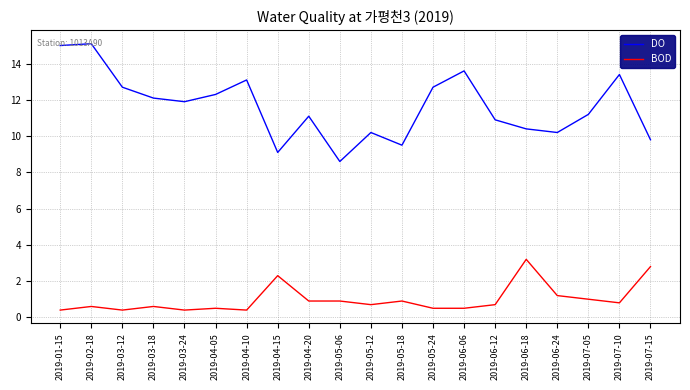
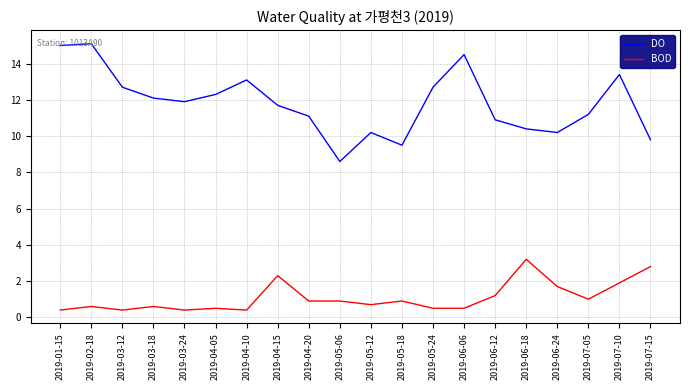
  {
    "DO": {
      "2019-03-12": 12.7,
      "2019-03-18": 12.1,
      "2019-03-24": 11.9,
      "2019-04-05": 12.3,
      "2019-04-10": 13.1,
-     "2019-04-15": 9.1,
+     "2019-04-15": 11.7,
      "2019-04-20": 11.1,
      "2019-05-06": 8.6,
      "2019-05-12": 10.2,
      "2019-05-18": 9.5,
      "2019-05-24": 12.7,
-     "2019-06-06": 13.6,
+     "2019-06-06": 14.5,
      "2019-06-12": 10.9,
      "2019-06-18": 10.4,
      "2019-06-24": 10.2,
      "2019-07-05": 11.2,
      "2019-07-10": 13.4,
      "2019-07-15": 9.8
    },
    "BOD": {
      "2019-01-15": 0.4,
      "2019-02-18": 0.6,
      "2019-03-12": 0.4,
      "2019-03-18": 0.6,
      "2019-03-24": 0.4,
      "2019-04-05": 0.5,
      "2019-04-10": 0.4,
      "2019-04-15": 2.3,
      "2019-04-20": 0.9,
      "2019-05-06": 0.9,
      "2019-05-12": 0.7,
      "2019-05-18": 0.9,
      "2019-05-24": 0.5,
      "2019-06-06": 0.5,
-     "2019-06-12": 0.7,
+     "2019-06-12": 1.2,
      "2019-06-18": 3.2,
-     "2019-06-24": 1.2,
+     "2019-06-24": 1.7,
      "2019-07-05": 1.0,
-     "2019-07-10": 0.8,
+     "2019-07-10": 1.9,
      "2019-07-15": 2.8
    }
  }
